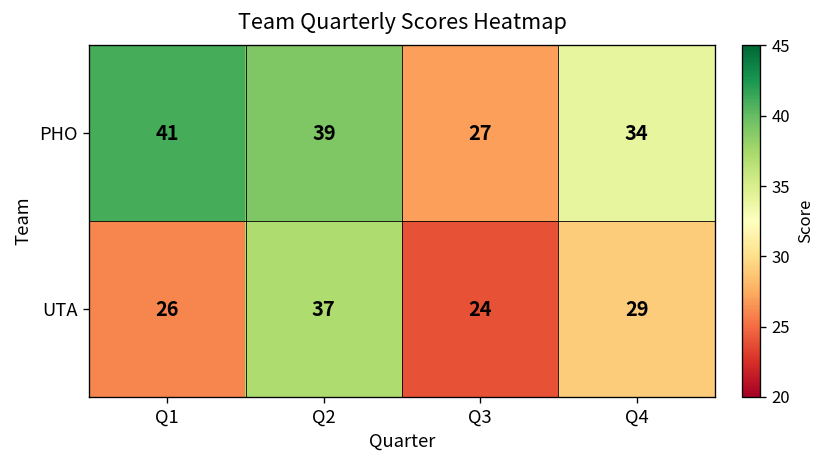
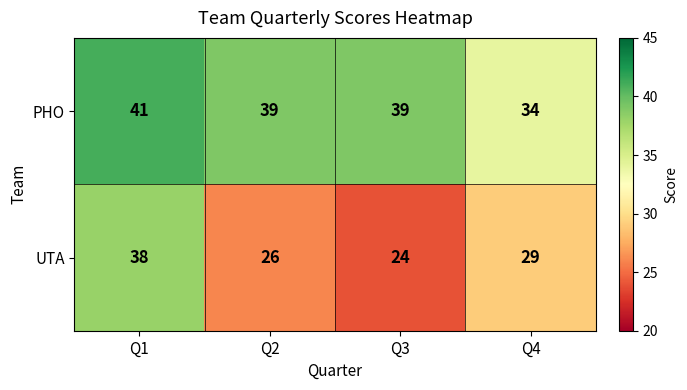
  {
    "PHO": {
      "Q1": 41,
      "Q2": 39,
-     "Q3": 27,
+     "Q3": 39,
      "Q4": 34
    },
    "UTA": {
-     "Q1": 26,
-     "Q2": 37,
+     "Q1": 38,
+     "Q2": 26,
      "Q3": 24,
      "Q4": 29
    }
  }
